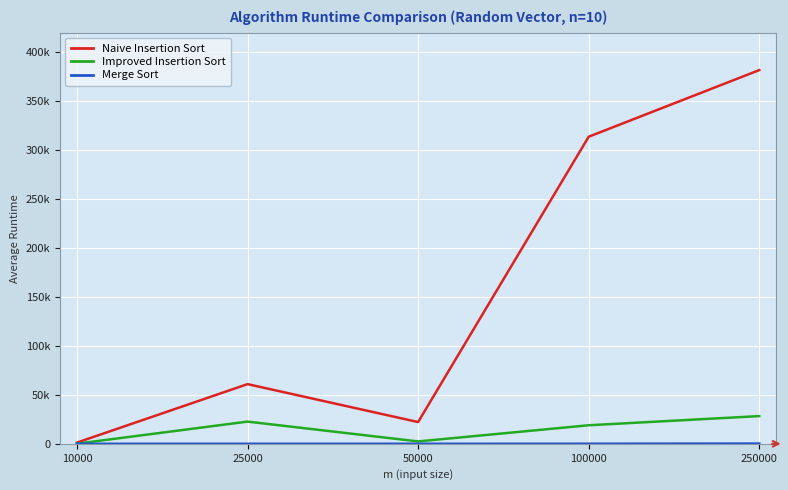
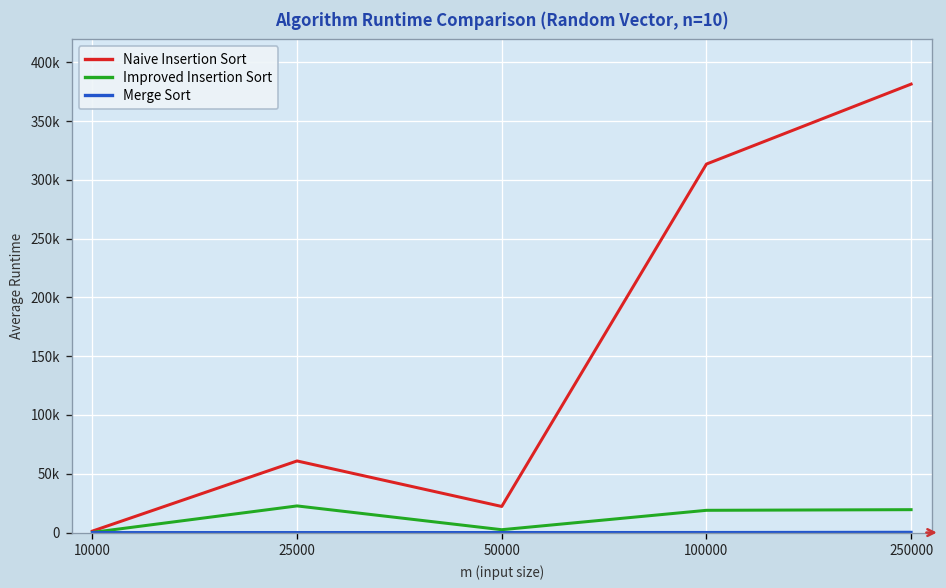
  {
    "Naive Insertion Sort": {
      "25000": 60000,
      "50000": 20000,
      "100000": 310000,
      "250000": 380000
    },
    "Improved Insertion Sort": {
      "25000": 20000,
      "100000": 20000,
-     "250000": 30000
+     "250000": 20000
    },
    "Merge Sort": {
      "25000": 0,
      "100000": 0,
      "250000": 0
    }
  }
